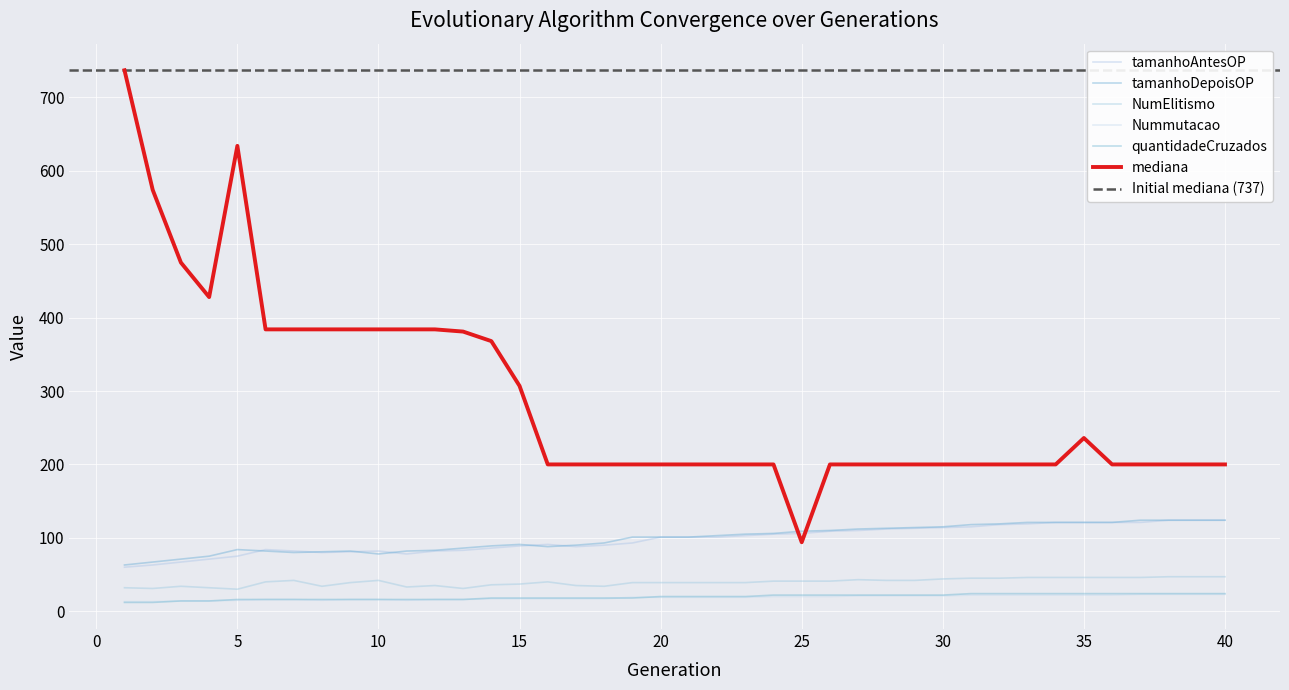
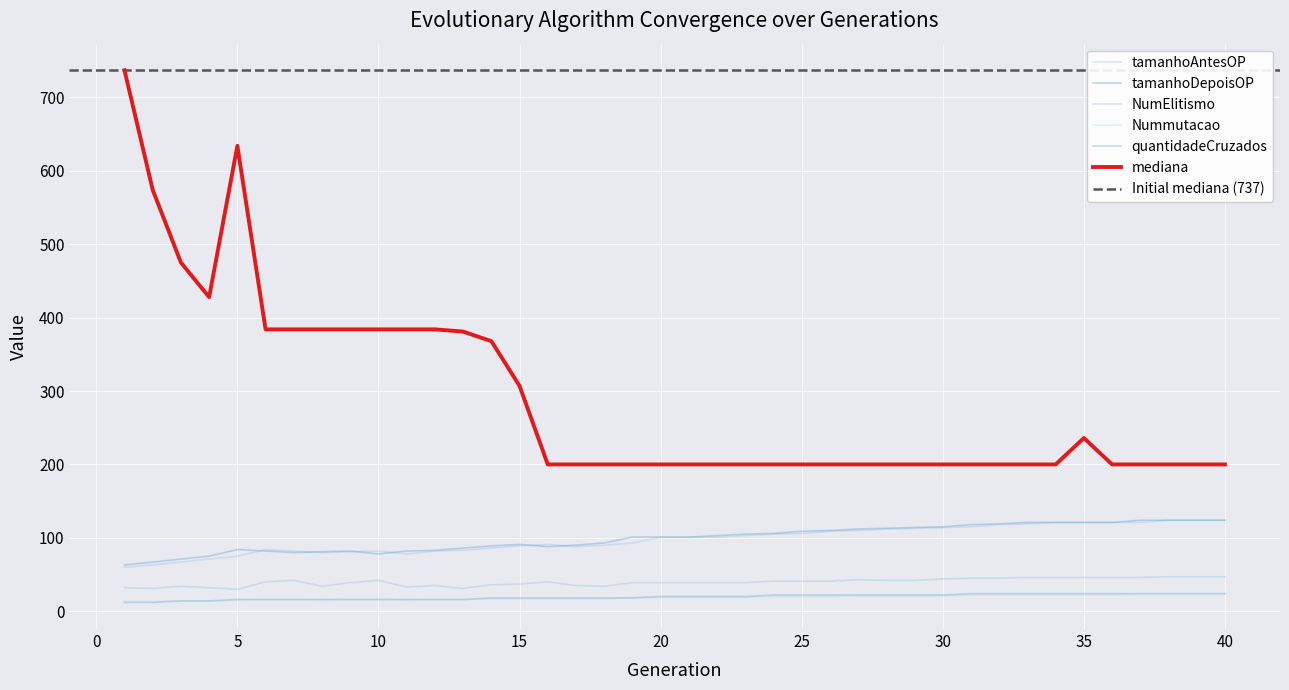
  {
    "mediana": {
      "5": 630,
      "10": 380,
      "15": 310,
      "20": 200,
-     "25": 90,
+     "25": 200,
      "30": 200,
      "35": 240,
      "40": 200
    }
  }
